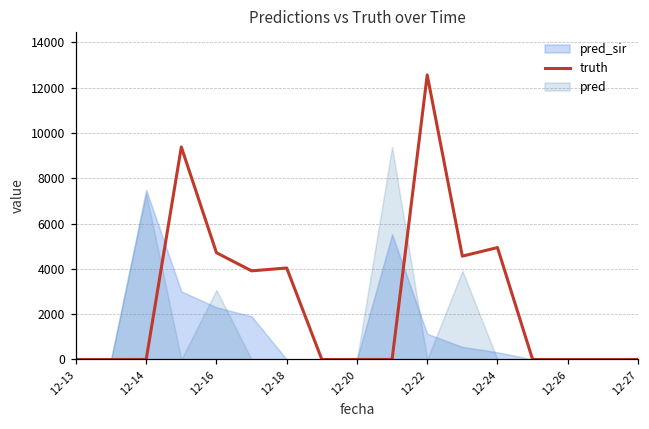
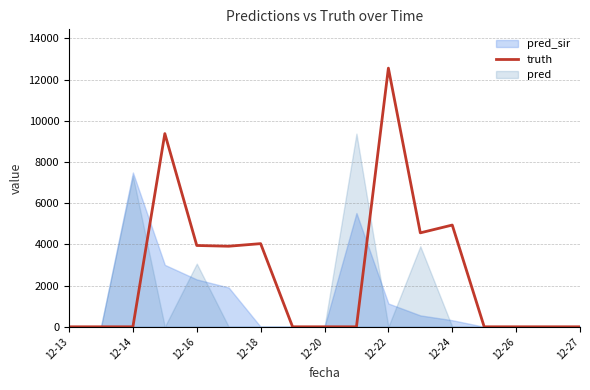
  {
    "truth": {
      "12-14": 0,
-     "12-16": 4700,
+     "12-16": 3900,
      "12-18": 4000,
      "12-22": 12600,
      "12-24": 4900
    }
  }
